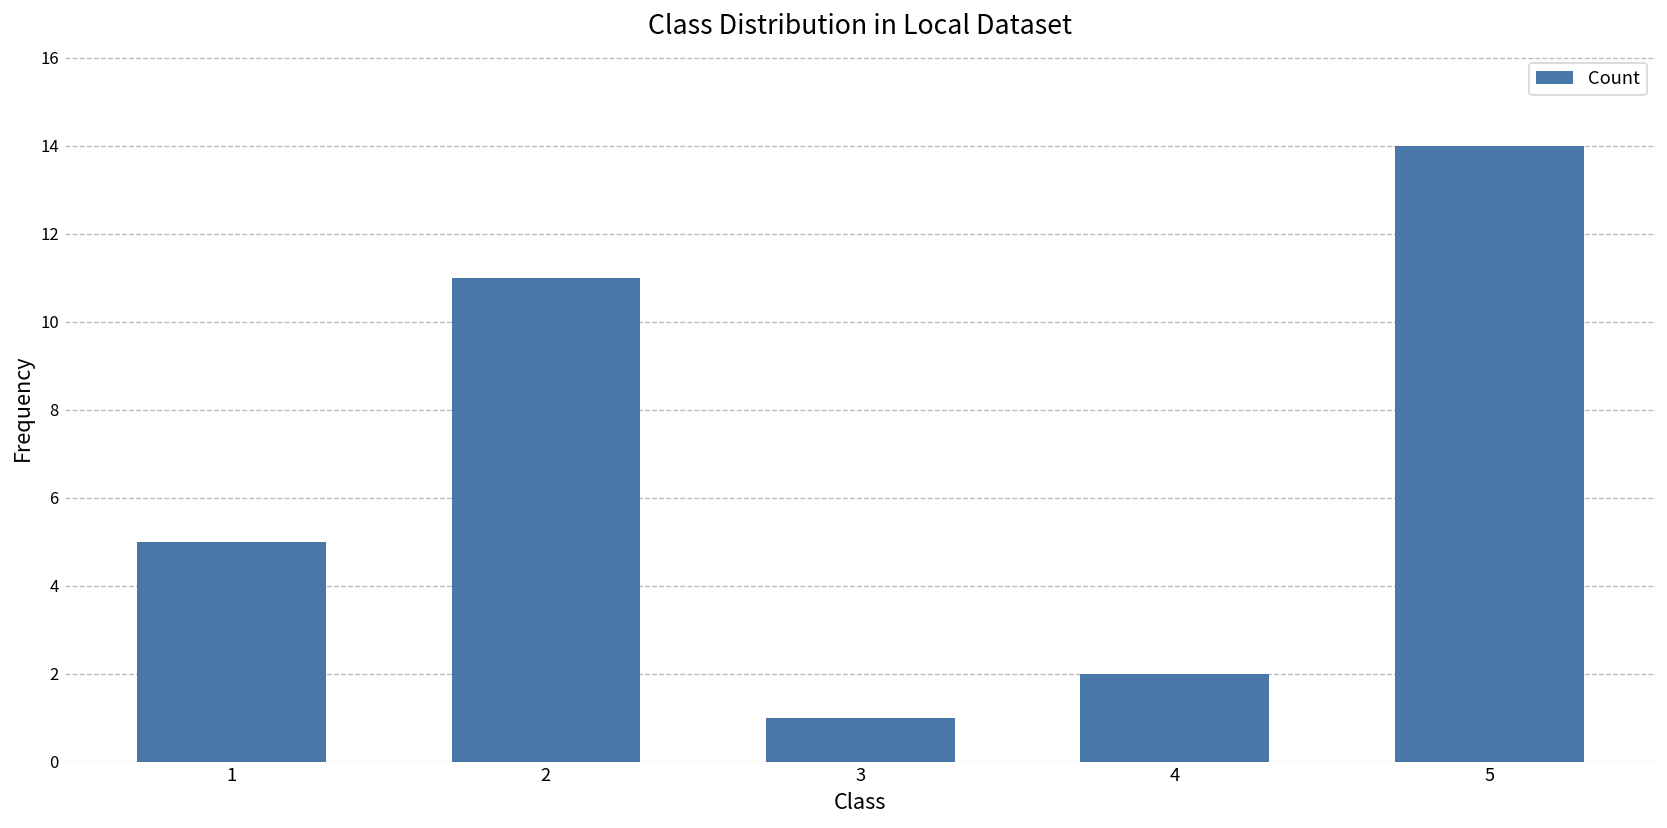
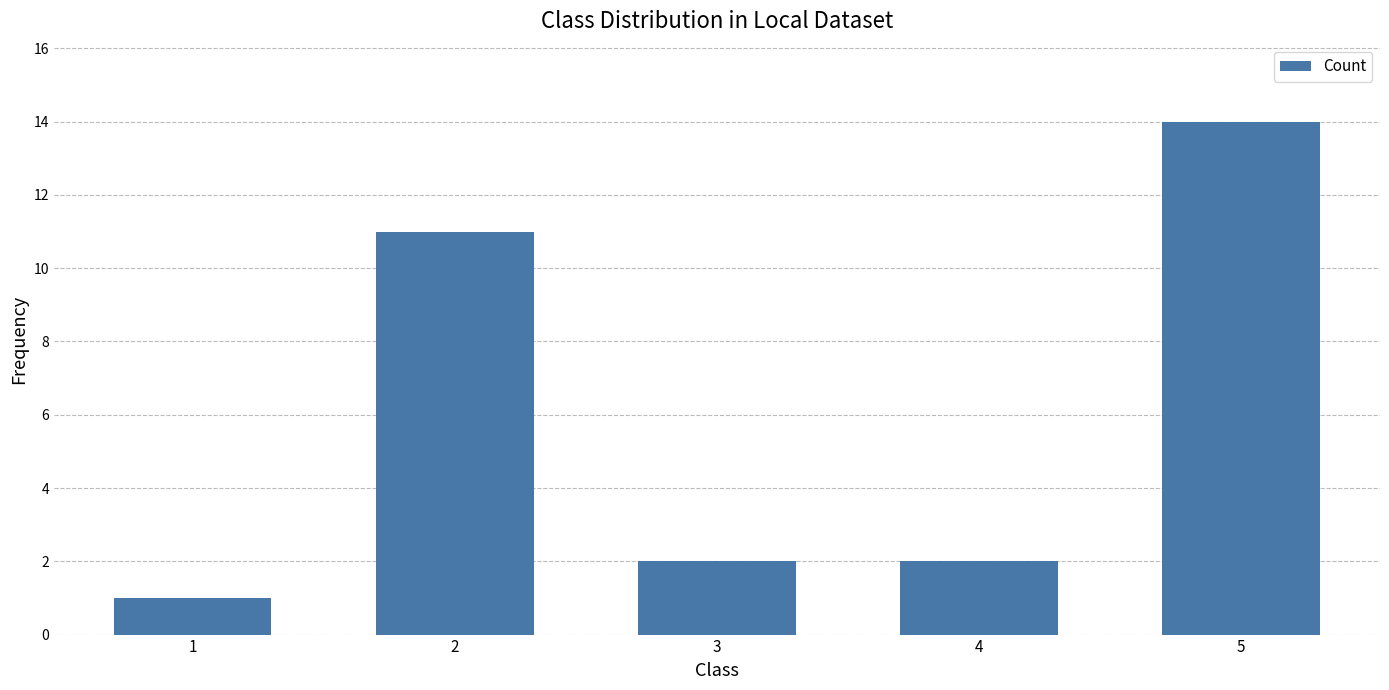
  {
-   "1": 5,
+   "1": 1,
    "2": 11,
-   "3": 1,
+   "3": 2,
    "4": 2,
    "5": 14
  }
